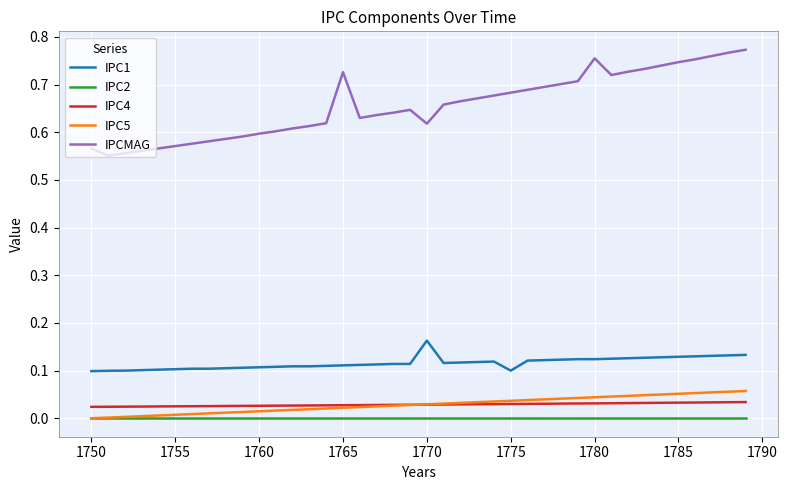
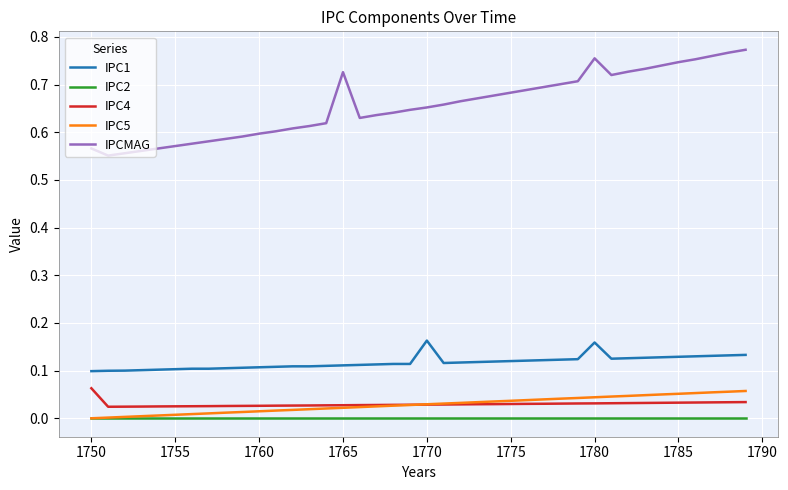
  {
    "IPC1": {
      "1750": 0.10,
      "1755": 0.10,
      "1760": 0.11,
      "1765": 0.11,
      "1770": 0.16,
-     "1775": 0.10,
-     "1780": 0.12,
+     "1775": 0.12,
+     "1780": 0.16,
      "1785": 0.13
    },
    "IPC2": {
      "1755": 0.00,
      "1760": 0.00,
      "1765": 0.00,
      "1770": 0.00,
      "1775": 0.00,
      "1780": 0.00,
      "1785": 0.00
    },
    "IPC4": {
-     "1750": 0.02,
+     "1750": 0.06,
      "1755": 0.03,
      "1760": 0.03,
      "1765": 0.03,
      "1775": 0.03,
      "1780": 0.03,
      "1785": 0.03
    },
    "IPC5": {
      "1755": 0.01,
      "1760": 0.01,
      "1765": 0.02,
      "1775": 0.04,
      "1780": 0.04,
      "1785": 0.05
    },
    "IPCMAG": {
      "1755": 0.57,
      "1760": 0.60,
      "1765": 0.73,
-     "1770": 0.62,
+     "1770": 0.65,
      "1775": 0.68,
      "1780": 0.76,
      "1785": 0.75
    }
  }
